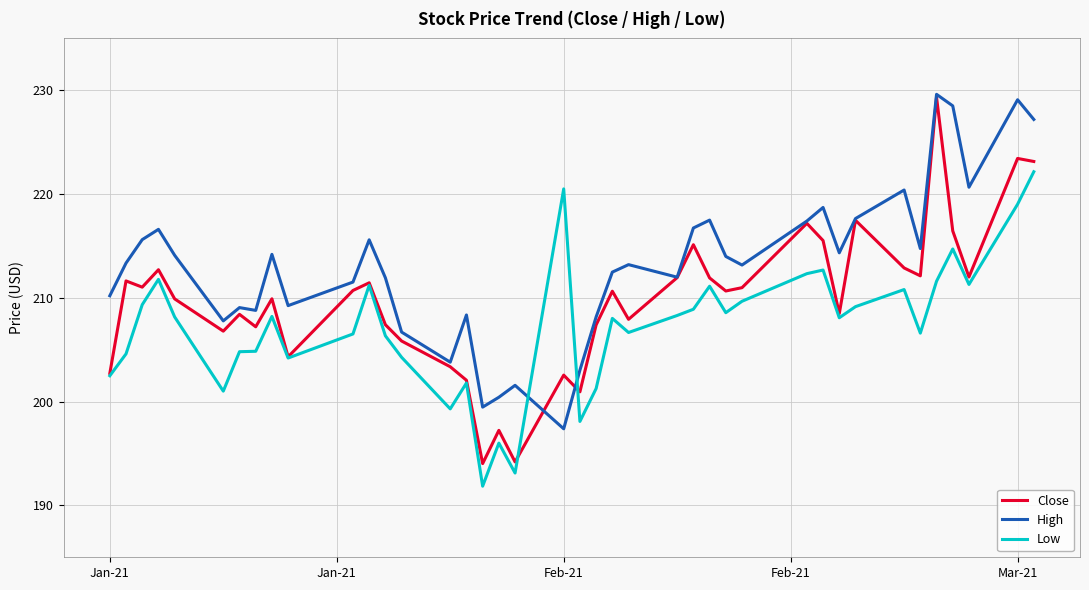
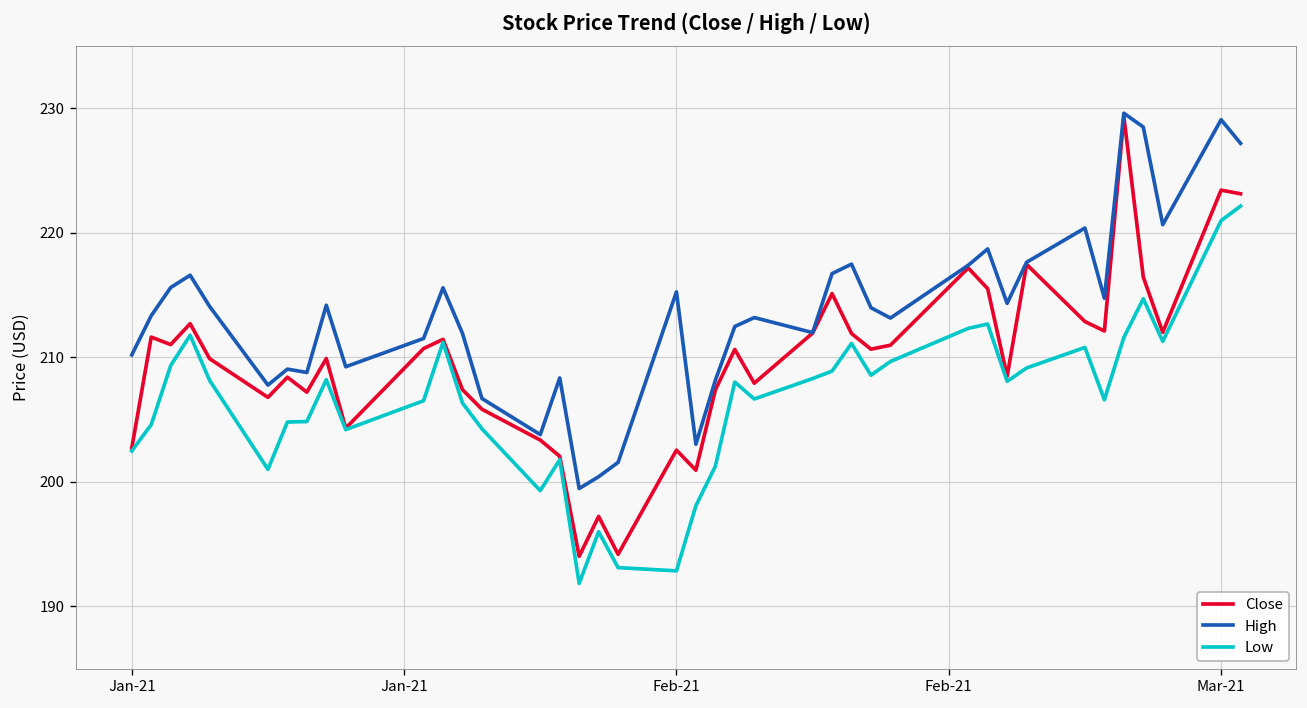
  {
    "Close": {
      "Feb-21": 202.6,
      "Mar-21": 223.4
    },
    "High": {
      "Jan-21": 210.2,
-     "Feb-21": 197.4,
+     "Feb-21": 215.3,
      "Mar-21": 229.1
    },
    "Low": {
-     "Feb-21": 220.5,
-     "Mar-21": 219.0
+     "Feb-21": 192.9,
+     "Mar-21": 221.0
    }
  }
